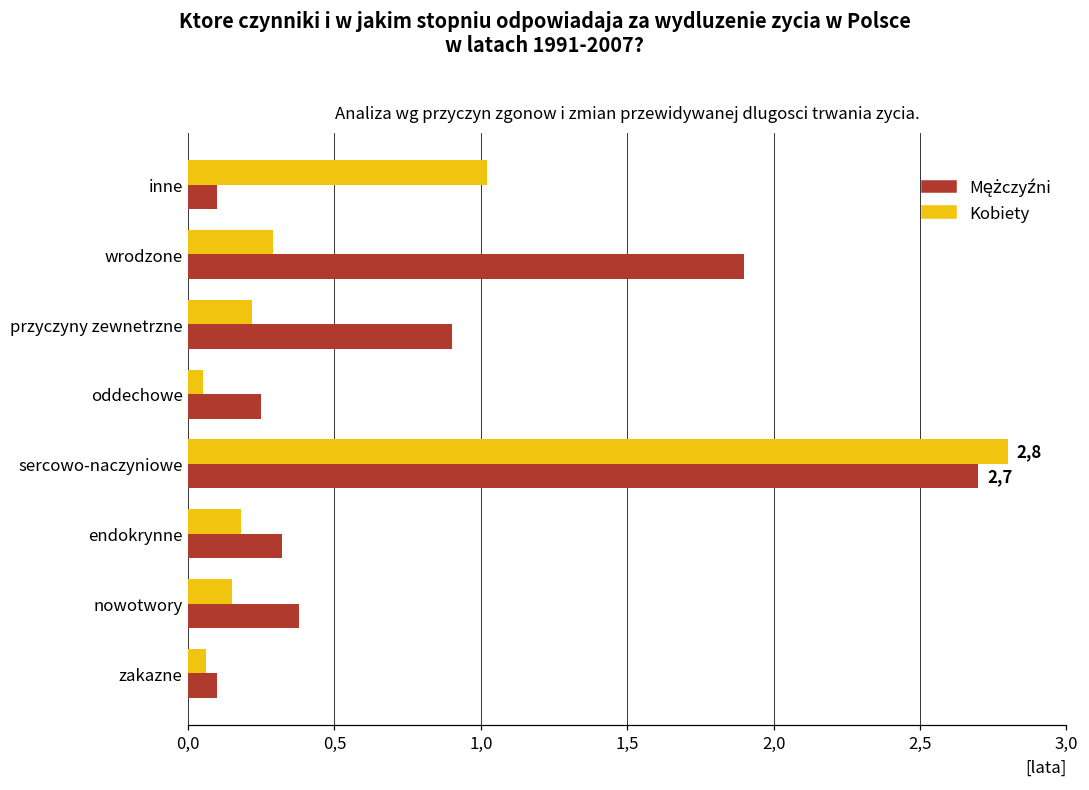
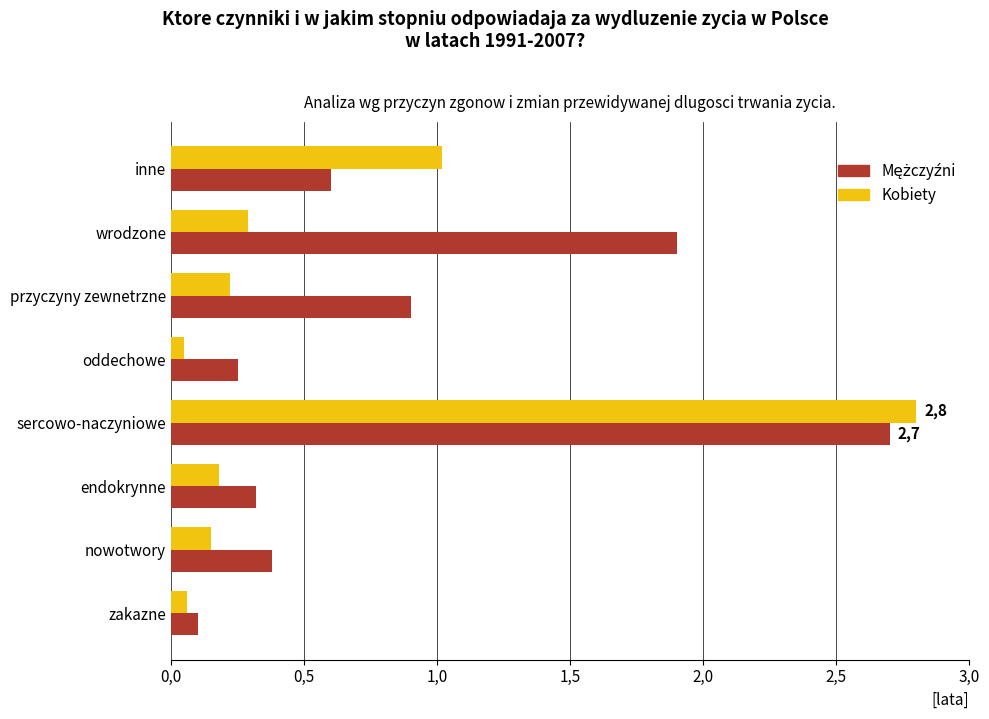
  {
    "Mężczyźni": {
-     "inne": 1.0,
+     "inne": 6.0,
      "wrodzone": 19.0,
      "przyczyny zewnetrzne": 9.0,
      "oddechowe": 2.5,
      "endokrynne": 3.2,
      "nowotwory": 3.8,
      "zakazne": 1.0
    },
    "Kobiety": {
      "inne": 10.2,
      "wrodzone": 2.9,
      "przyczyny zewnetrzne": 2.2,
      "oddechowe": 0.5,
      "endokrynne": 1.8,
      "nowotwory": 1.5,
      "zakazne": 0.6
    }
  }
